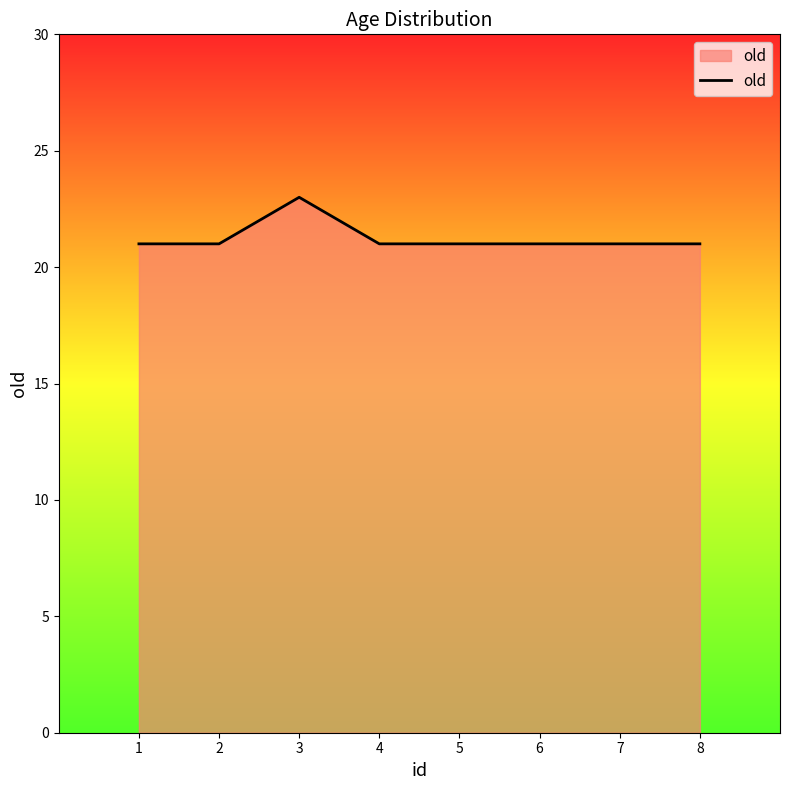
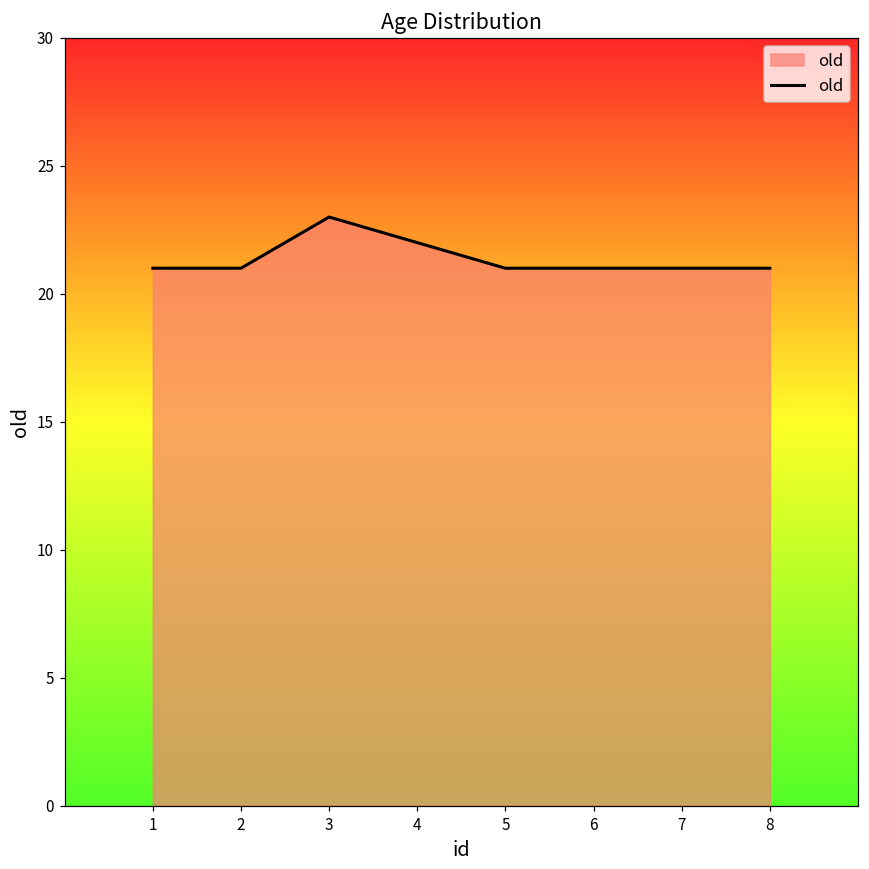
  {
    "1": 21,
    "2": 21,
    "3": 23,
-   "4": 21,
+   "4": 22,
    "5": 21,
    "6": 21,
    "7": 21,
    "8": 21
  }
